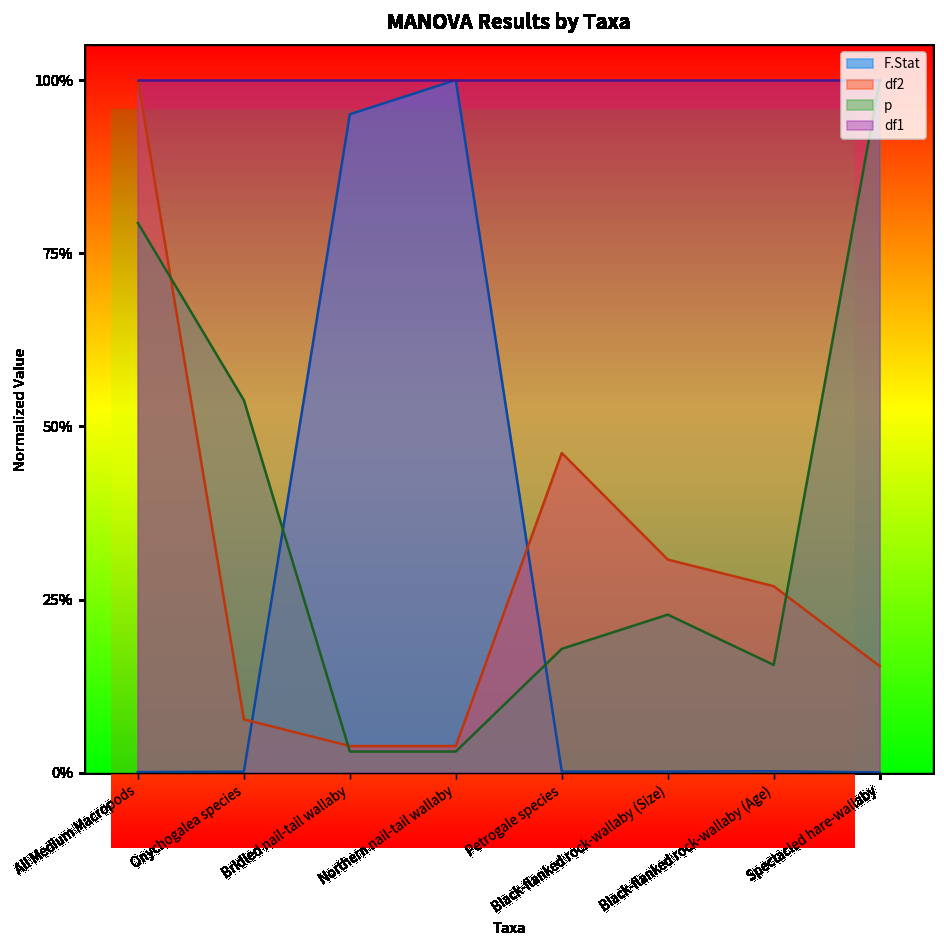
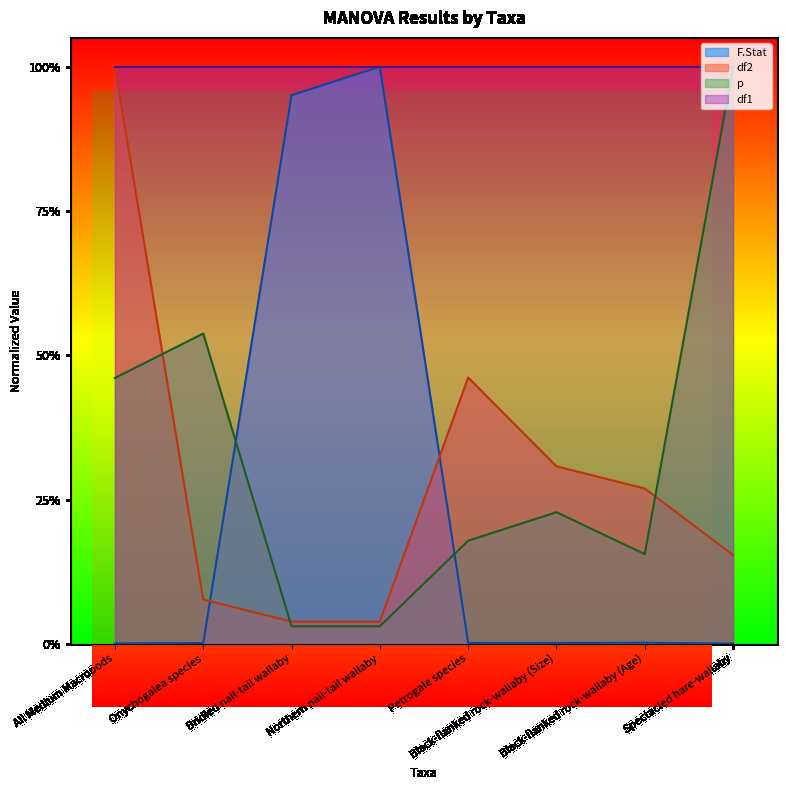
  {
    "F.Stat": {
      "All Medium Macropods": "0%"
    },
    "p": {
-     "All Medium Macropods": "79%"
+     "All Medium Macropods": "46%"
    }
  }
